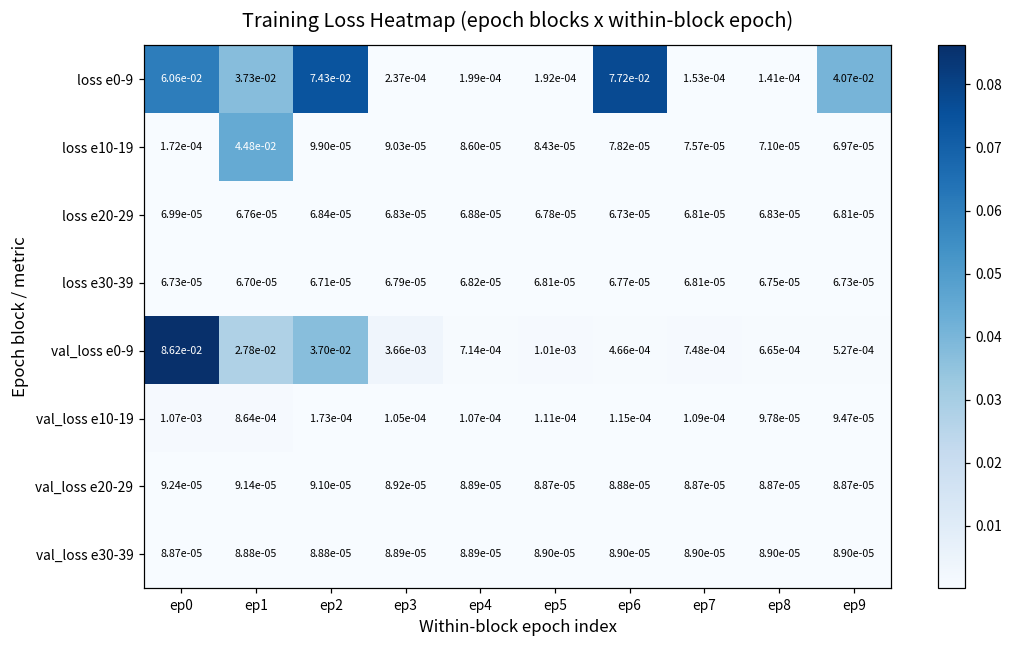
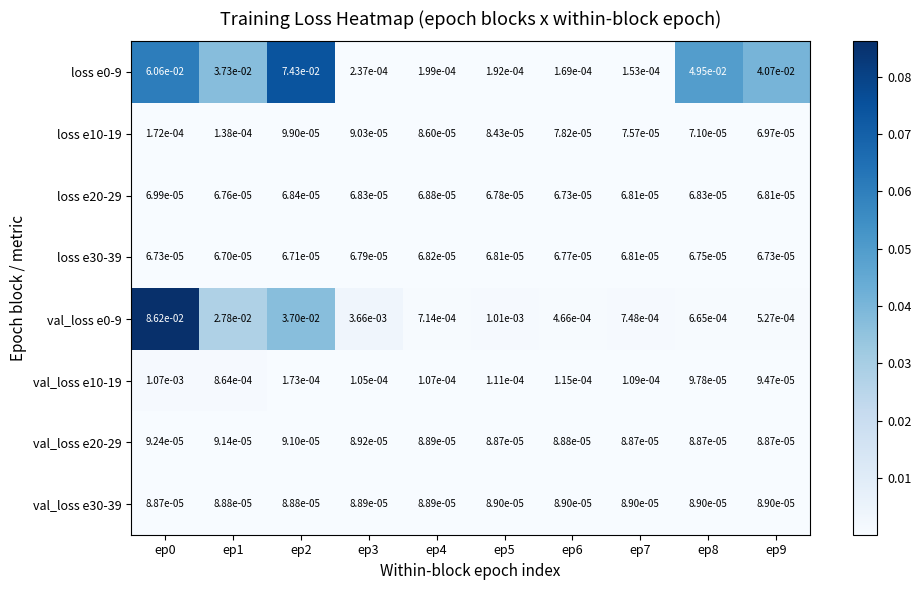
  {
    "loss e0-9": {
      "ep0": "6.06e-02",
      "ep1": "3.73e-02",
      "ep2": "7.43e-02",
      "ep3": "2.37e-04",
      "ep4": "1.99e-04",
      "ep5": "1.92e-04",
-     "ep6": "7.72e-02",
+     "ep6": "1.69e-04",
      "ep7": "1.53e-04",
-     "ep8": "1.41e-04",
+     "ep8": "4.95e-02",
      "ep9": "4.07e-02"
    },
    "loss e10-19": {
      "ep0": "1.72e-04",
-     "ep1": "4.48e-02",
+     "ep1": "1.38e-04",
      "ep2": "9.90e-05",
      "ep3": "9.03e-05",
      "ep4": "8.60e-05",
      "ep5": "8.43e-05",
      "ep6": "7.82e-05",
      "ep7": "7.57e-05",
      "ep8": "7.10e-05",
      "ep9": "6.97e-05"
    },
    "loss e20-29": {
      "ep0": "6.99e-05",
      "ep1": "6.76e-05",
      "ep2": "6.84e-05",
      "ep3": "6.83e-05",
      "ep4": "6.88e-05",
      "ep5": "6.78e-05",
      "ep6": "6.73e-05",
      "ep7": "6.81e-05",
      "ep8": "6.83e-05",
      "ep9": "6.81e-05"
    },
    "loss e30-39": {
      "ep0": "6.73e-05",
      "ep1": "6.70e-05",
      "ep2": "6.71e-05",
      "ep3": "6.79e-05",
      "ep4": "6.82e-05",
      "ep5": "6.81e-05",
      "ep6": "6.77e-05",
      "ep7": "6.81e-05",
      "ep8": "6.75e-05",
      "ep9": "6.73e-05"
    },
    "val_loss e0-9": {
      "ep0": "8.62e-02",
      "ep1": "2.78e-02",
      "ep2": "3.70e-02",
      "ep3": "3.66e-03",
      "ep4": "7.14e-04",
      "ep5": "1.01e-03",
      "ep6": "4.66e-04",
      "ep7": "7.48e-04",
      "ep8": "6.65e-04",
      "ep9": "5.27e-04"
    },
    "val_loss e10-19": {
      "ep0": "1.07e-03",
      "ep1": "8.64e-04",
      "ep2": "1.73e-04",
      "ep3": "1.05e-04",
      "ep4": "1.07e-04",
      "ep5": "1.11e-04",
      "ep6": "1.15e-04",
      "ep7": "1.09e-04",
      "ep8": "9.78e-05",
      "ep9": "9.47e-05"
    },
    "val_loss e20-29": {
      "ep0": "9.24e-05",
      "ep1": "9.14e-05",
      "ep2": "9.10e-05",
      "ep3": "8.92e-05",
      "ep4": "8.89e-05",
      "ep5": "8.87e-05",
      "ep6": "8.88e-05",
      "ep7": "8.87e-05",
      "ep8": "8.87e-05",
      "ep9": "8.87e-05"
    },
    "val_loss e30-39": {
      "ep0": "8.87e-05",
      "ep1": "8.88e-05",
      "ep2": "8.88e-05",
      "ep3": "8.89e-05",
      "ep4": "8.89e-05",
      "ep5": "8.90e-05",
      "ep6": "8.90e-05",
      "ep7": "8.90e-05",
      "ep8": "8.90e-05",
      "ep9": "8.90e-05"
    }
  }
